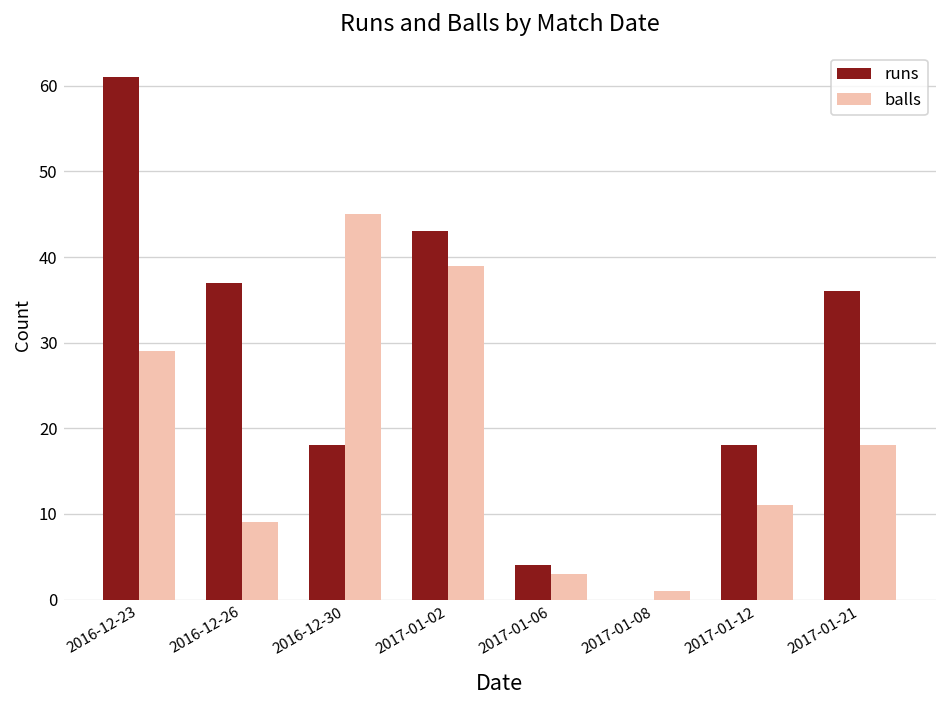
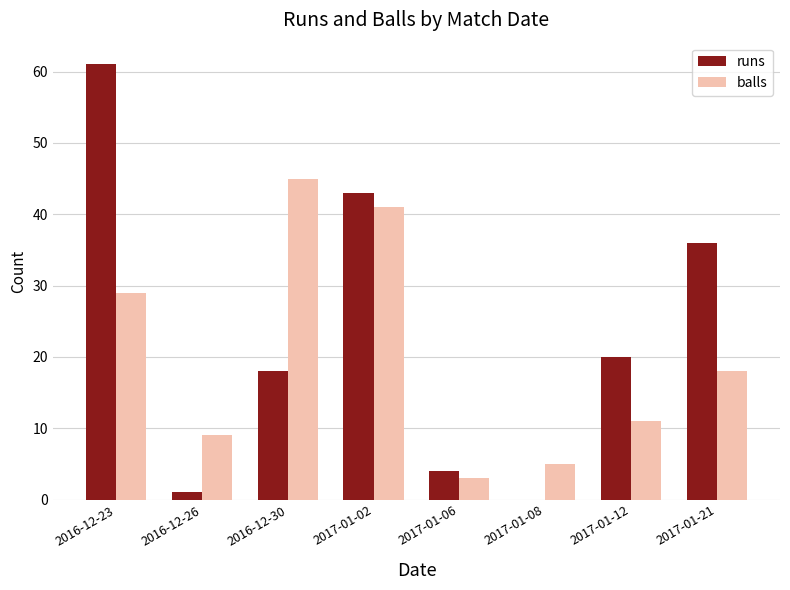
  {
    "runs": {
      "2016-12-23": 61,
-     "2016-12-26": 37,
+     "2016-12-26": 1,
      "2016-12-30": 18,
      "2017-01-02": 43,
      "2017-01-06": 4,
      "2017-01-08": 0,
-     "2017-01-12": 18,
+     "2017-01-12": 20,
      "2017-01-21": 36
    },
    "balls": {
      "2016-12-23": 29,
      "2016-12-26": 9,
      "2016-12-30": 45,
-     "2017-01-02": 39,
+     "2017-01-02": 41,
      "2017-01-06": 3,
-     "2017-01-08": 1,
+     "2017-01-08": 5,
      "2017-01-12": 11,
      "2017-01-21": 18
    }
  }
